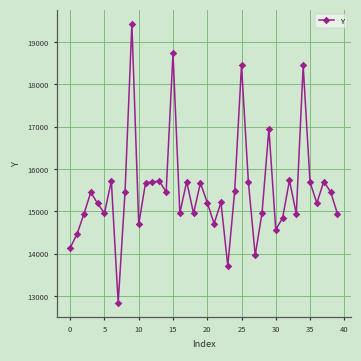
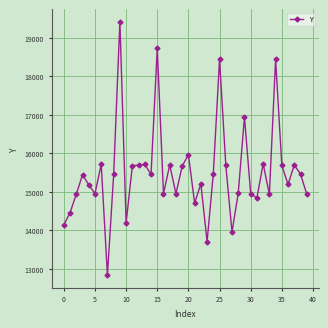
  {
    "0": 14100,
    "5": 15000,
-   "10": 14700,
+   "10": 14200,
    "15": 18700,
-   "20": 15200,
+   "20": 16000,
    "25": 18400,
-   "30": 14600,
+   "30": 15000,
    "35": 15700
  }
